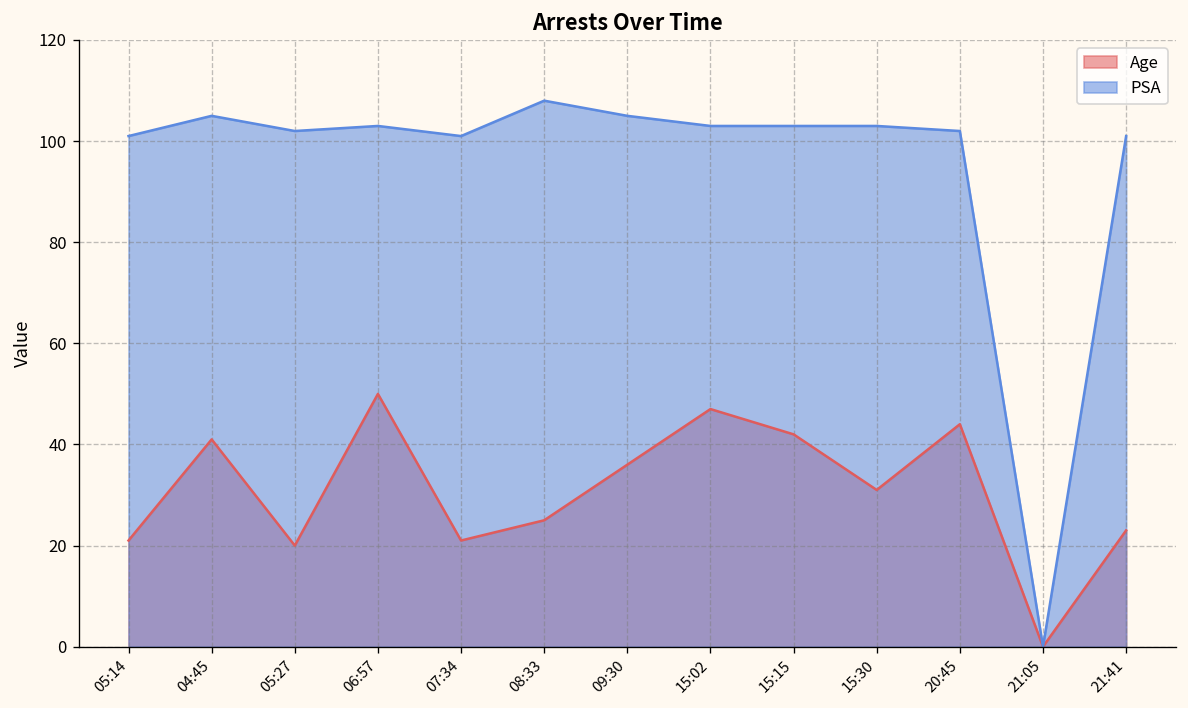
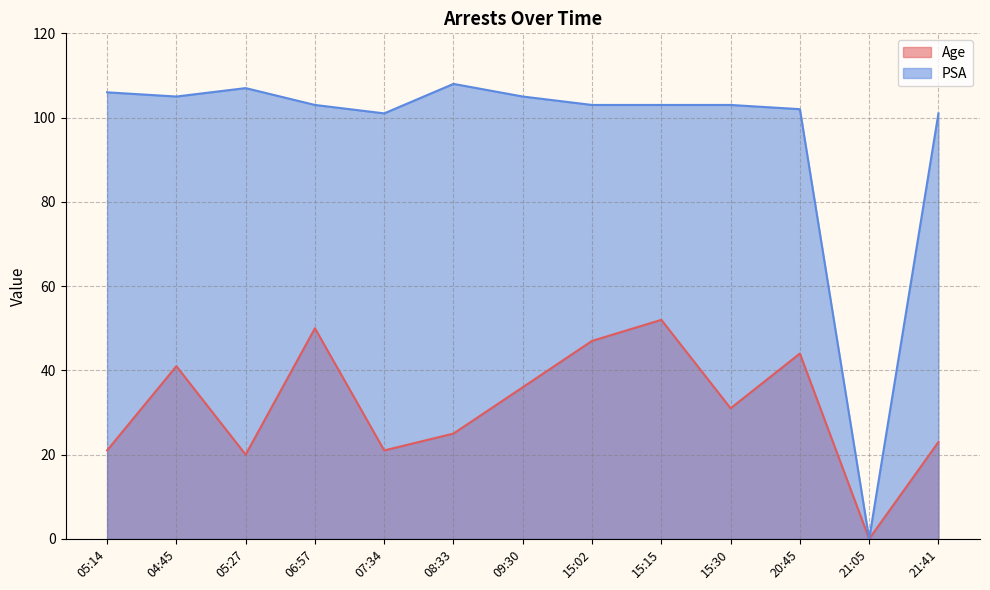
  {
    "Age": {
      "05:14": 21,
      "04:45": 41,
      "05:27": 20,
      "06:57": 50,
      "07:34": 21,
      "08:33": 25,
      "09:30": 36,
      "15:02": 47,
-     "15:15": 42,
+     "15:15": 52,
      "15:30": 31,
      "20:45": 44,
      "21:41": 23
    },
    "PSA": {
-     "05:14": 101,
+     "05:14": 106,
      "04:45": 105,
-     "05:27": 102,
+     "05:27": 107,
      "06:57": 103,
      "07:34": 101,
      "08:33": 108,
      "09:30": 105,
      "15:02": 103,
      "15:15": 103,
      "15:30": 103,
      "20:45": 102,
      "21:41": 101
    }
  }
